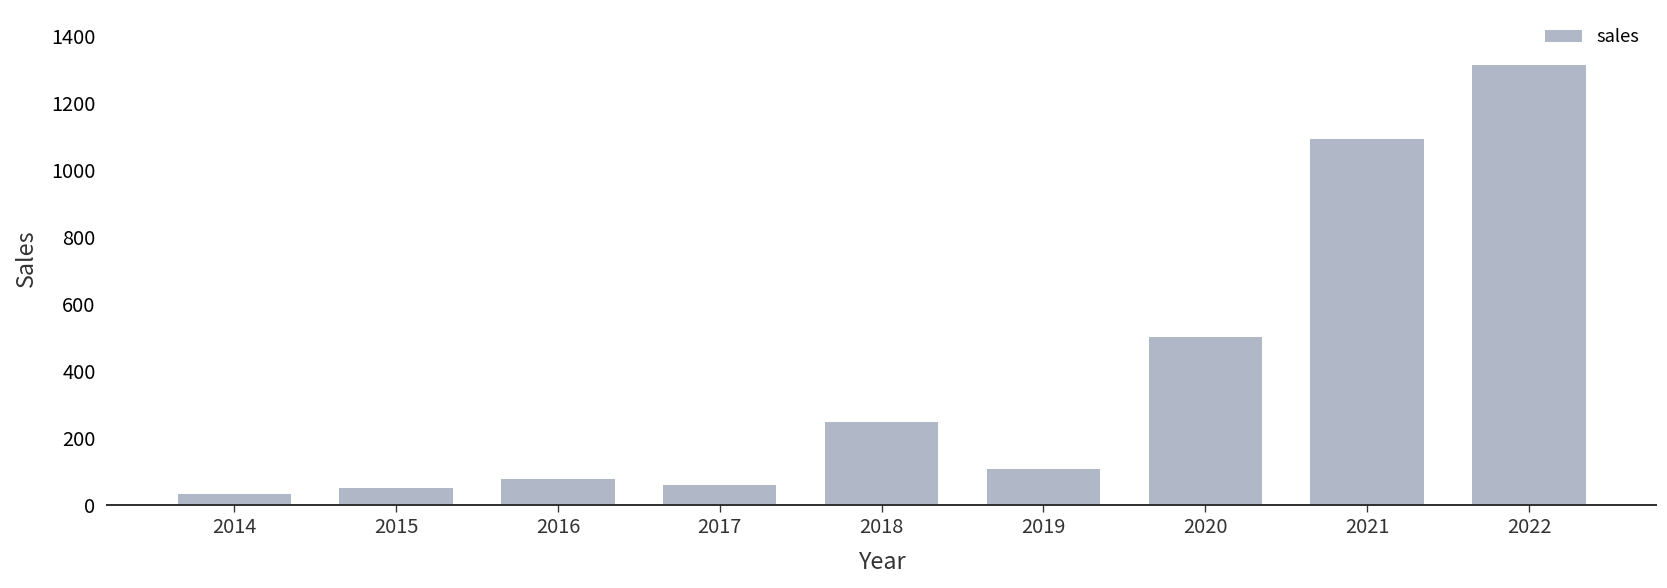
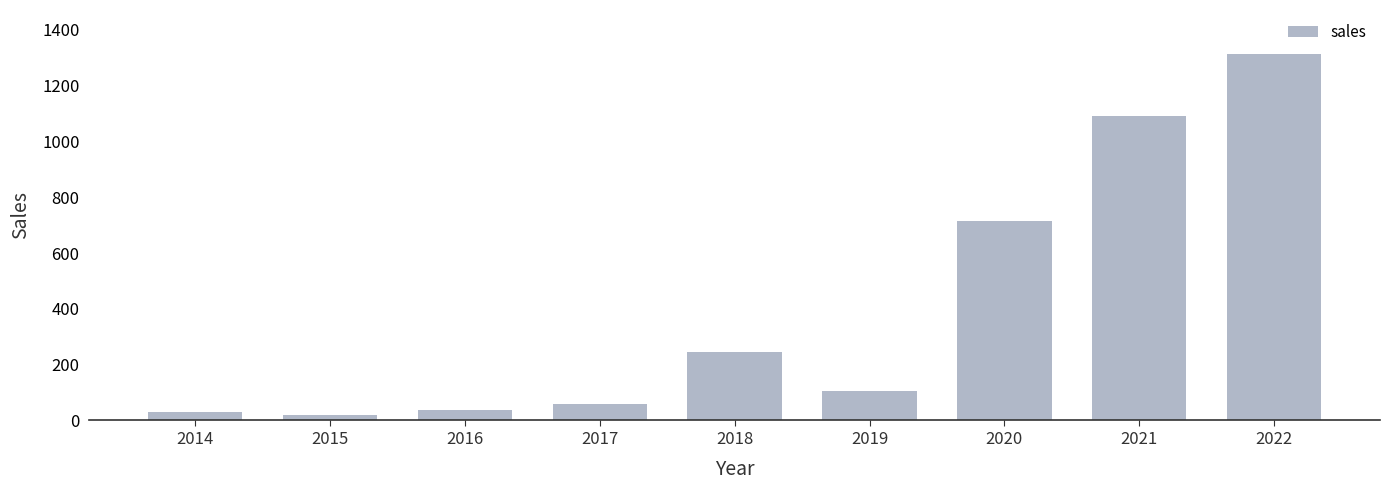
  {
    "2014": 30,
-   "2015": 50,
-   "2016": 80,
+   "2015": 20,
+   "2016": 40,
    "2017": 60,
    "2018": 250,
    "2019": 110,
-   "2020": 500,
+   "2020": 720,
    "2021": 1090,
    "2022": 1310
  }
